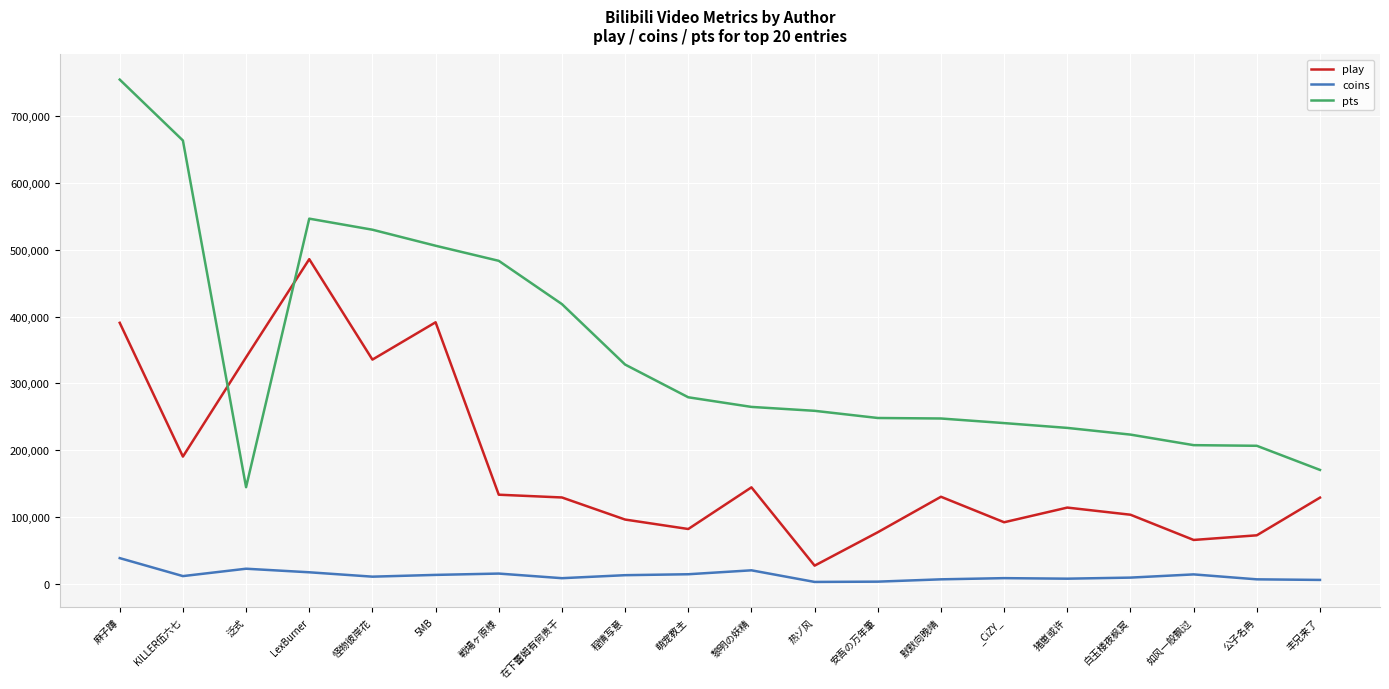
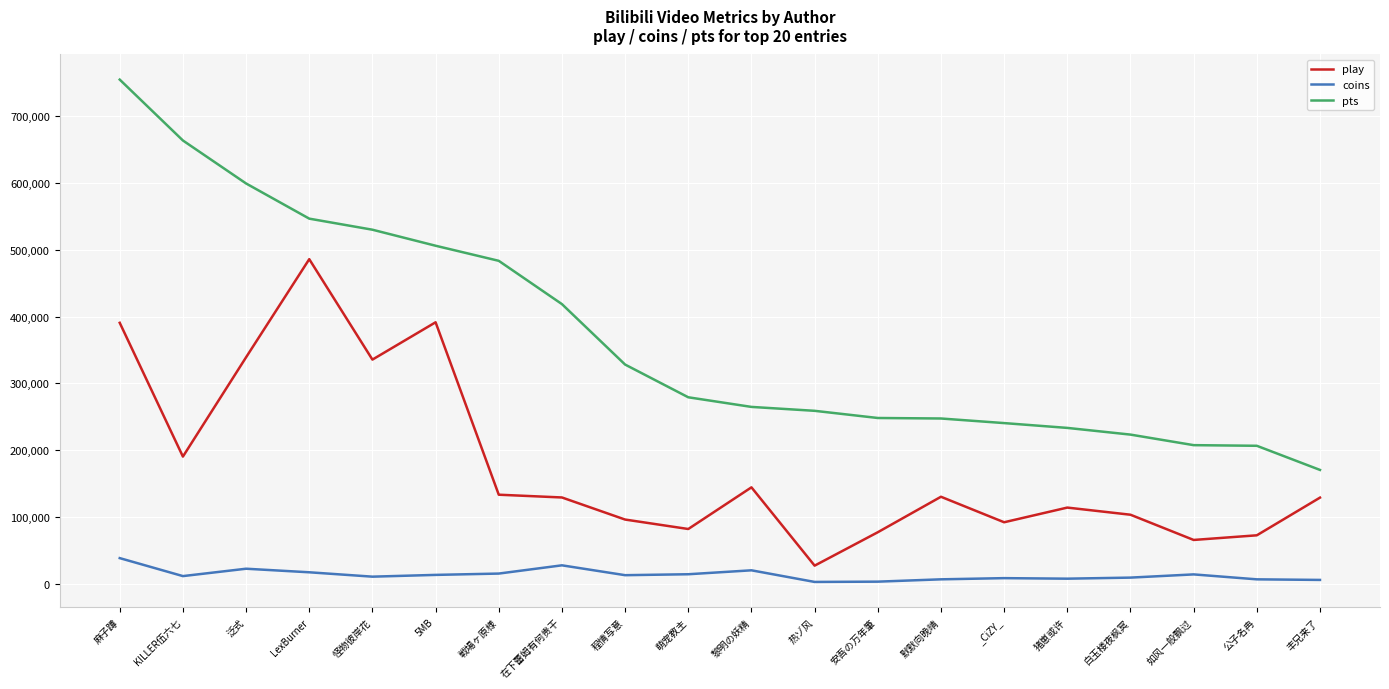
  {
    "play": {
      "麻子蹲": "390,000",
      "KILLER伍六七": "190,000",
      "泛式": "340,000",
      "LexBurner": "490,000",
      "怪物彼岸花": "340,000",
      "5MB": "390,000",
      "戦場ヶ原様": "130,000",
      "在下蕾姆有何贵干": "130,000",
      "程情写意": "100,000",
      "萌宠教主": "80,000",
      "黎明の妖精": "140,000",
      "热ゾ风": "30,000",
      "安吾の万年筆": "80,000",
      "默默向晚晴": "130,000",
      "_CiZY_": "90,000",
      "猪崽或许": "110,000",
      "白玉楼夜枫冥": "100,000",
      "如风一般飘过": "70,000",
      "公子名冉": "70,000",
      "丰兄来了": "130,000"
    },
    "coins": {
      "麻子蹲": "40,000",
      "KILLER伍六七": "10,000",
      "泛式": "20,000",
      "LexBurner": "20,000",
      "怪物彼岸花": "10,000",
      "5MB": "10,000",
      "戦場ヶ原様": "20,000",
-     "在下蕾姆有何贵干": "10,000",
+     "在下蕾姆有何贵干": "30,000",
      "程情写意": "10,000",
      "萌宠教主": "10,000",
      "黎明の妖精": "20,000",
      "热ゾ风": "0",
      "安吾の万年筆": "0",
      "默默向晚晴": "10,000",
      "_CiZY_": "10,000",
      "猪崽或许": "10,000",
      "白玉楼夜枫冥": "10,000",
      "如风一般飘过": "10,000",
      "公子名冉": "10,000",
      "丰兄来了": "10,000"
    },
    "pts": {
      "麻子蹲": "750,000",
      "KILLER伍六七": "660,000",
-     "泛式": "140,000",
+     "泛式": "600,000",
      "LexBurner": "550,000",
      "怪物彼岸花": "530,000",
      "5MB": "510,000",
      "戦場ヶ原様": "480,000",
      "在下蕾姆有何贵干": "420,000",
      "程情写意": "330,000",
      "萌宠教主": "280,000",
      "黎明の妖精": "260,000",
      "热ゾ风": "260,000",
      "安吾の万年筆": "250,000",
      "默默向晚晴": "250,000",
      "_CiZY_": "240,000",
      "猪崽或许": "230,000",
      "白玉楼夜枫冥": "220,000",
      "如风一般飘过": "210,000",
      "公子名冉": "210,000",
      "丰兄来了": "170,000"
    }
  }
